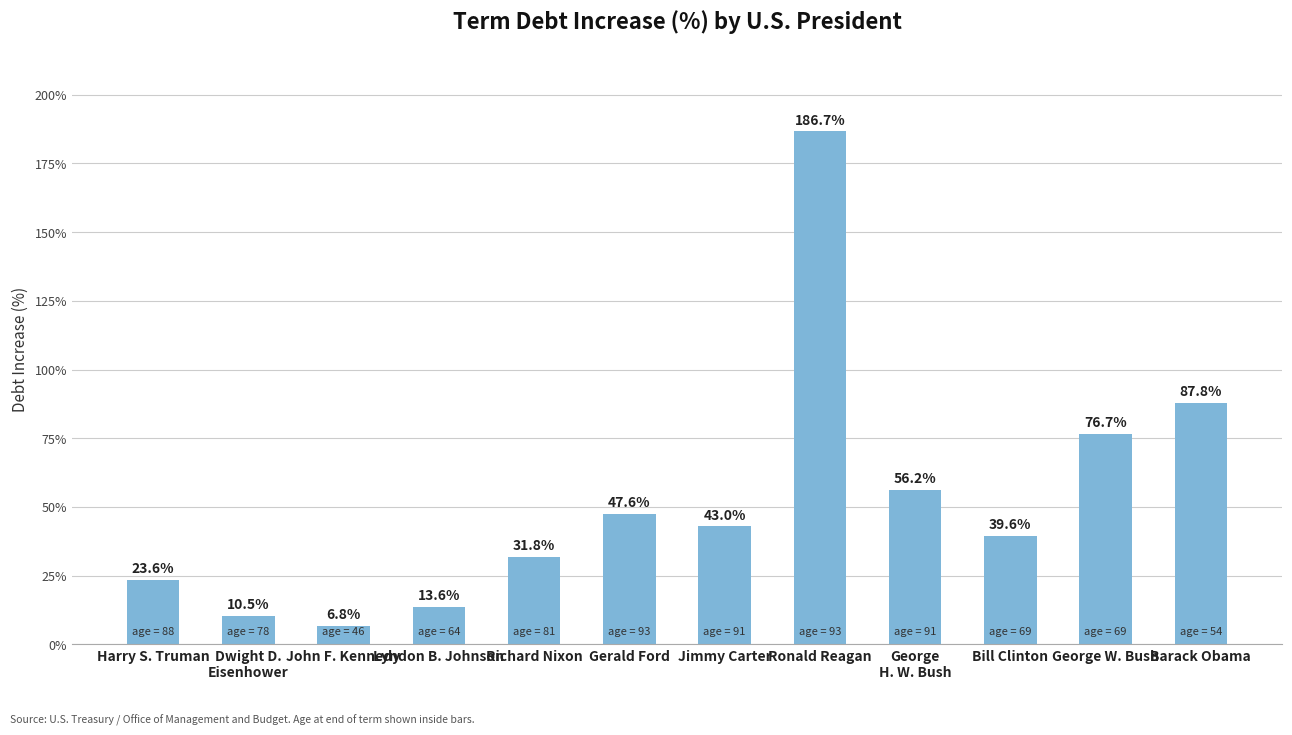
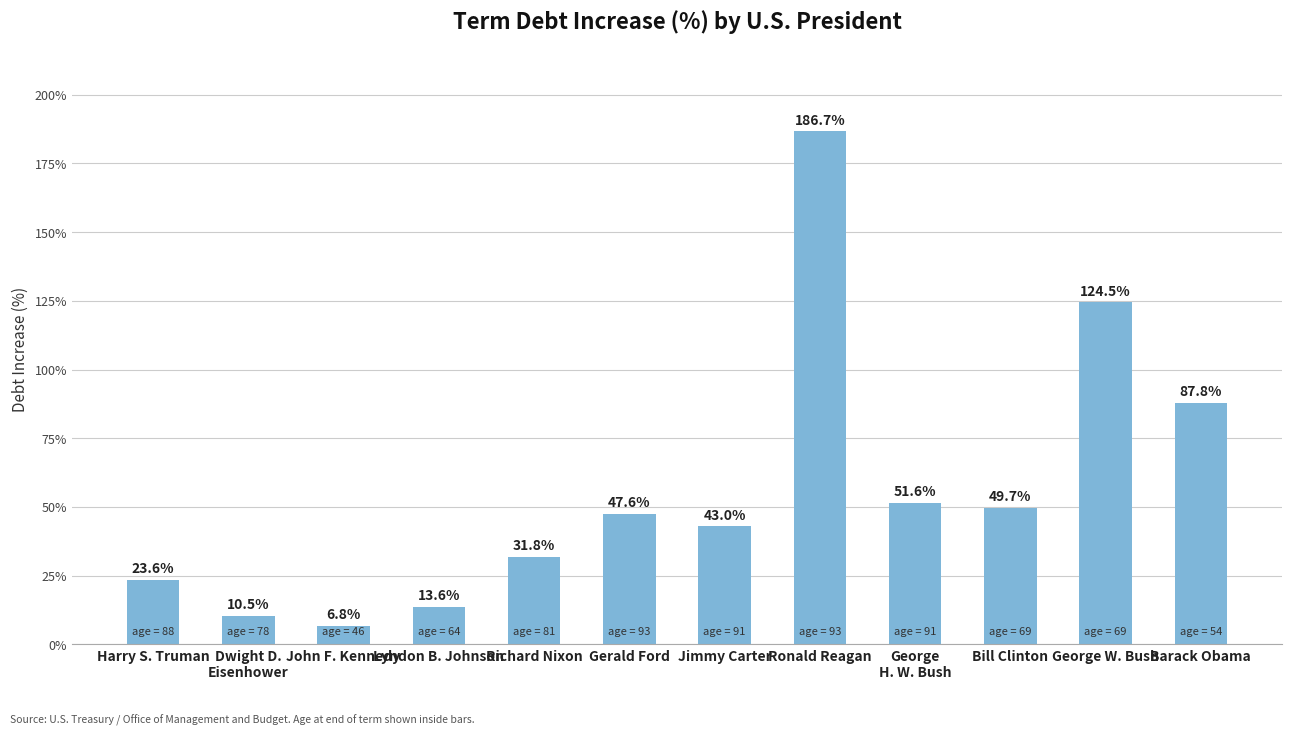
  {
    "Harry S. Truman": "23.6%",
    "Dwight D. Eisenhower": "10.5%",
    "Gerald Ford": "47.6%",
    "Jimmy Carter": "43.0%",
    "Ronald Reagan": "186.7%",
-   "George H. W. Bush": "56.2%",
-   "Bill Clinton": "39.6%",
-   "George W. Bush": "76.7%",
+   "George H. W. Bush": "51.6%",
+   "Bill Clinton": "49.7%",
+   "George W. Bush": "124.5%",
    "Barack Obama": "87.8%"
  }
